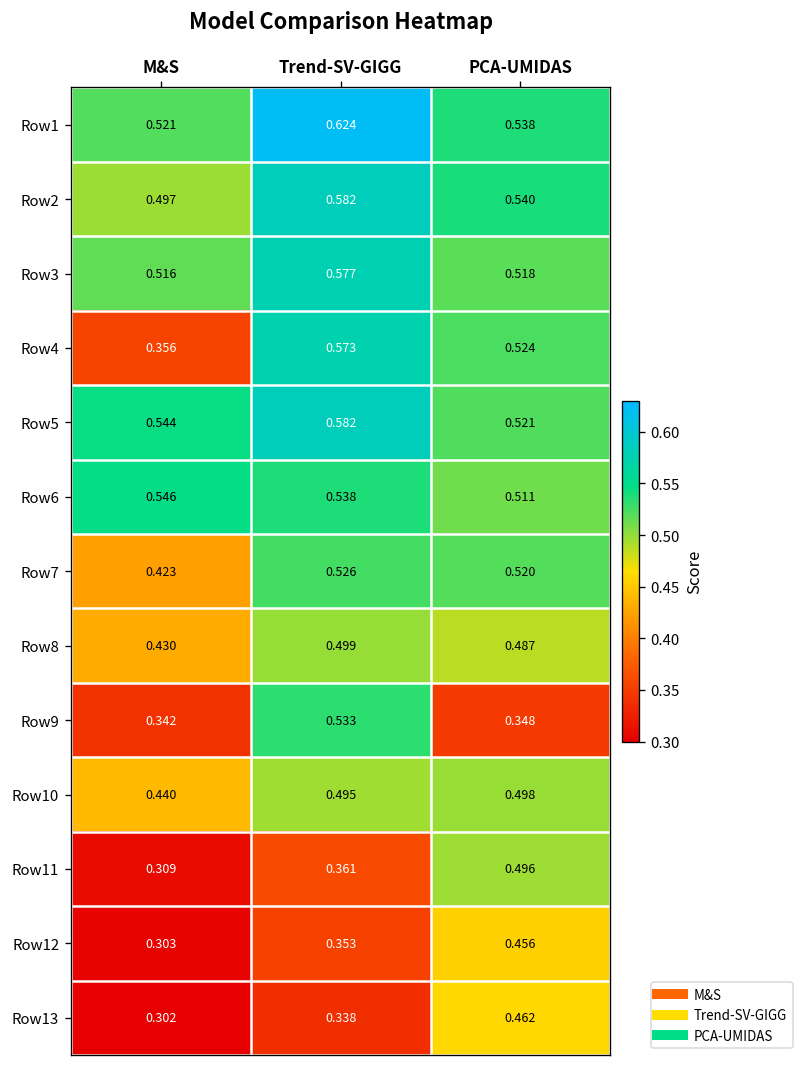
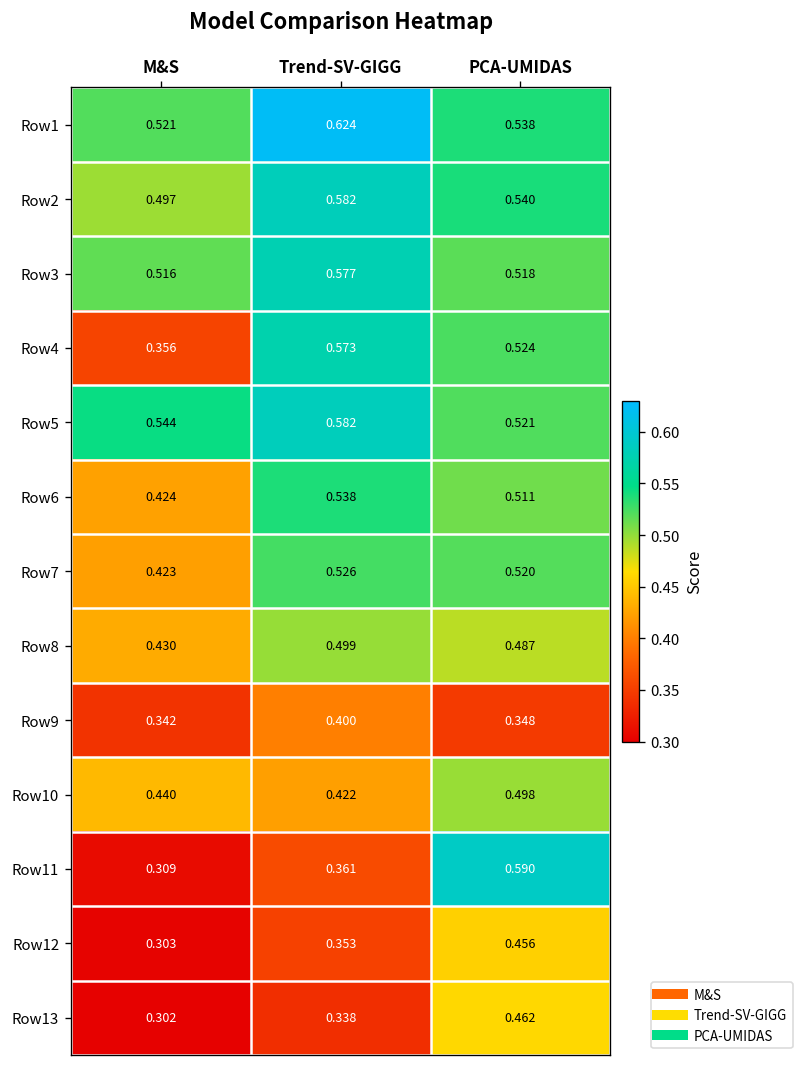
  {
    "Row1": {
      "M&S": 0.521,
      "Trend-SV-GIGG": 0.624,
      "PCA-UMIDAS": 0.538
    },
    "Row2": {
      "M&S": 0.497,
      "Trend-SV-GIGG": 0.582,
      "PCA-UMIDAS": 0.540
    },
    "Row3": {
      "M&S": 0.516,
      "Trend-SV-GIGG": 0.577,
      "PCA-UMIDAS": 0.518
    },
    "Row4": {
      "M&S": 0.356,
      "Trend-SV-GIGG": 0.573,
      "PCA-UMIDAS": 0.524
    },
    "Row5": {
      "M&S": 0.544,
      "Trend-SV-GIGG": 0.582,
      "PCA-UMIDAS": 0.521
    },
    "Row6": {
-     "M&S": 0.546,
+     "M&S": 0.424,
      "Trend-SV-GIGG": 0.538,
      "PCA-UMIDAS": 0.511
    },
    "Row7": {
      "M&S": 0.423,
      "Trend-SV-GIGG": 0.526,
      "PCA-UMIDAS": 0.520
    },
    "Row8": {
      "M&S": 0.430,
      "Trend-SV-GIGG": 0.499,
      "PCA-UMIDAS": 0.487
    },
    "Row9": {
      "M&S": 0.342,
-     "Trend-SV-GIGG": 0.533,
+     "Trend-SV-GIGG": 0.400,
      "PCA-UMIDAS": 0.348
    },
    "Row10": {
      "M&S": 0.440,
-     "Trend-SV-GIGG": 0.495,
+     "Trend-SV-GIGG": 0.422,
      "PCA-UMIDAS": 0.498
    },
    "Row11": {
      "M&S": 0.309,
      "Trend-SV-GIGG": 0.361,
-     "PCA-UMIDAS": 0.496
+     "PCA-UMIDAS": 0.590
    },
    "Row12": {
      "M&S": 0.303,
      "Trend-SV-GIGG": 0.353,
      "PCA-UMIDAS": 0.456
    },
    "Row13": {
      "M&S": 0.302,
      "Trend-SV-GIGG": 0.338,
      "PCA-UMIDAS": 0.462
    }
  }
